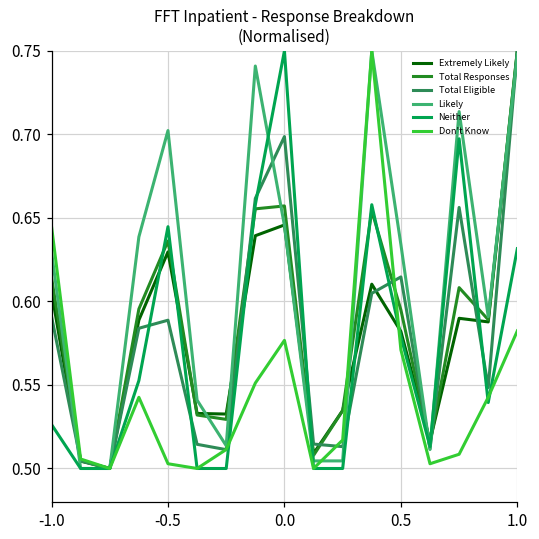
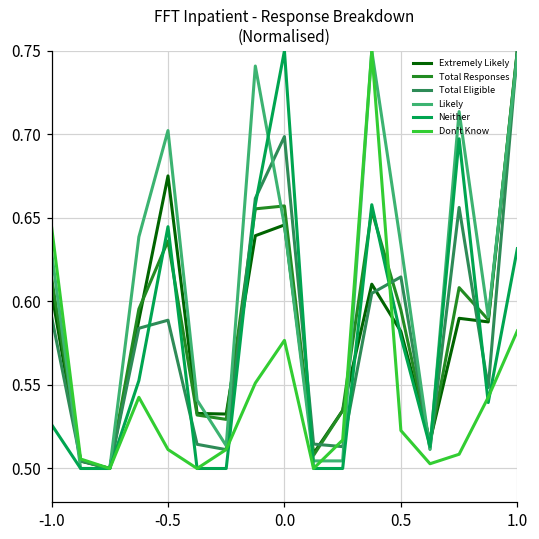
  {
    "Extremely Likely": {
      "-1.0": 0.606,
-     "-0.5": 0.630,
+     "-0.5": 0.675,
      "0.5": 0.582
    },
    "Don't Know": {
      "-1.0": 0.645,
-     "-0.5": 0.503,
+     "-0.5": 0.511,
      "0.0": 0.577,
-     "0.5": 0.571,
+     "0.5": 0.523,
      "1.0": 0.582
    }
  }
